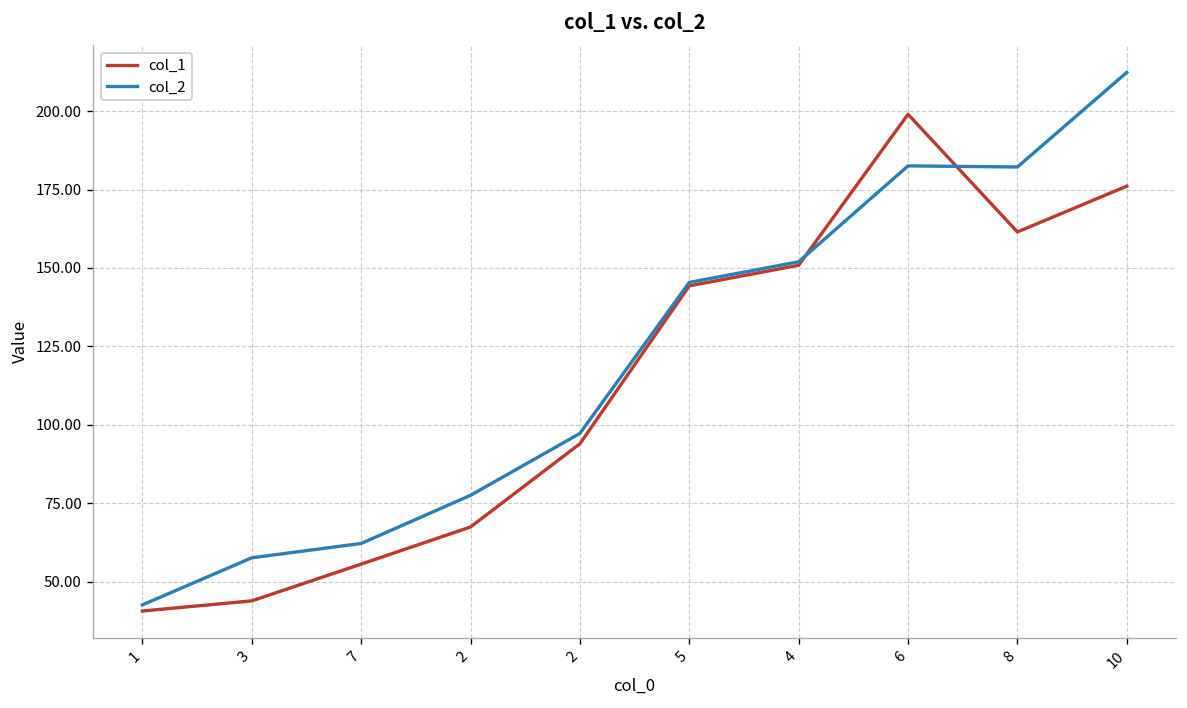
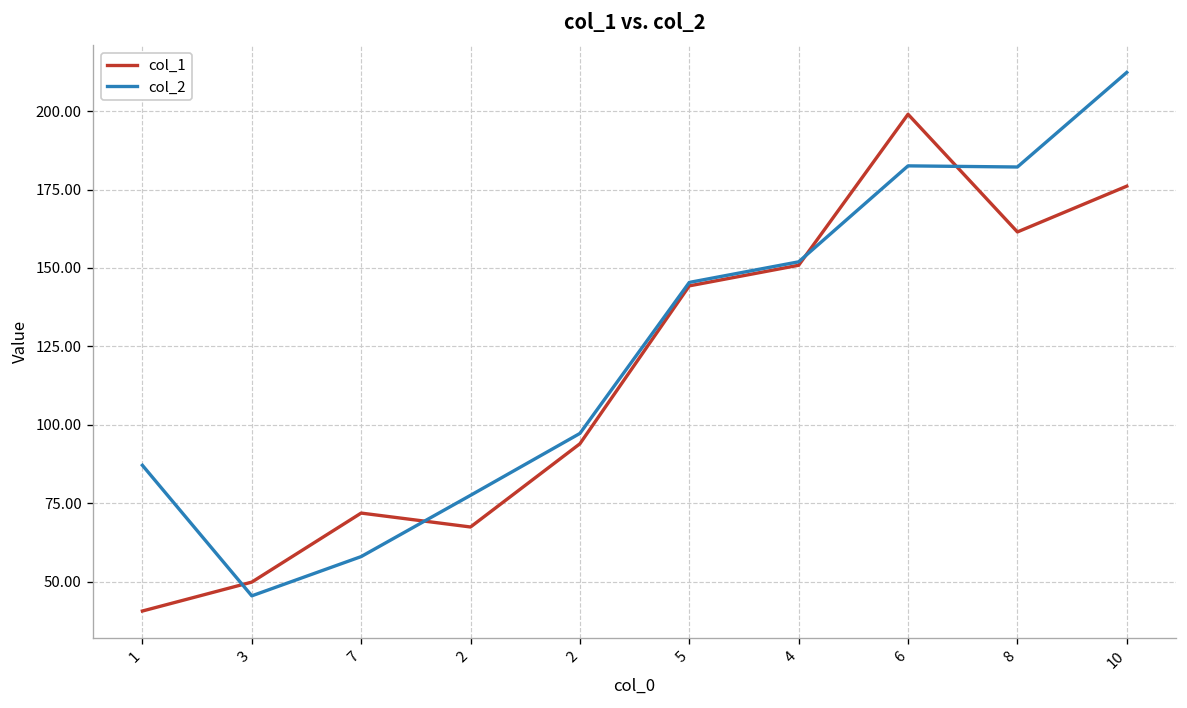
  {
    "col_1": {
      "1": 41,
-     "3": 44,
-     "7": 56,
+     "3": 50,
+     "7": 72,
      "5": 144,
      "4": 151,
      "6": 199,
      "8": 161,
      "10": 176
    },
    "col_2": {
-     "1": 43,
-     "3": 58,
-     "7": 62,
+     "1": 87,
+     "3": 45,
+     "7": 58,
      "5": 145,
      "4": 152,
      "6": 183,
      "8": 182,
      "10": 212
    }
  }
